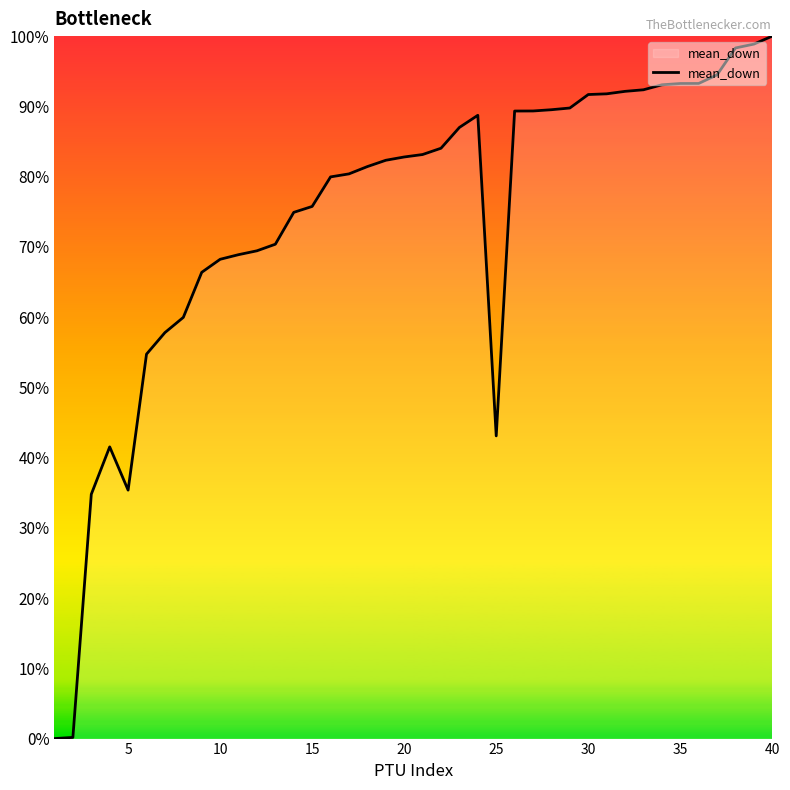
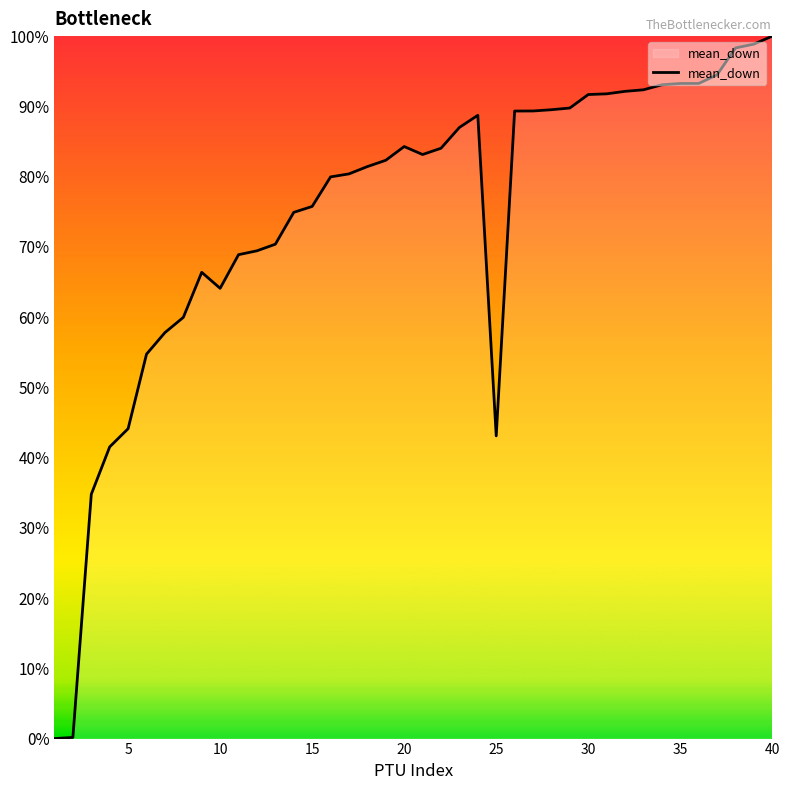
  {
-   "5": "35%",
-   "10": "68%",
+   "5": "44%",
+   "10": "64%",
    "15": "76%",
-   "20": "83%",
+   "20": "84%",
    "25": "43%",
    "30": "92%",
    "40": "100%"
  }
